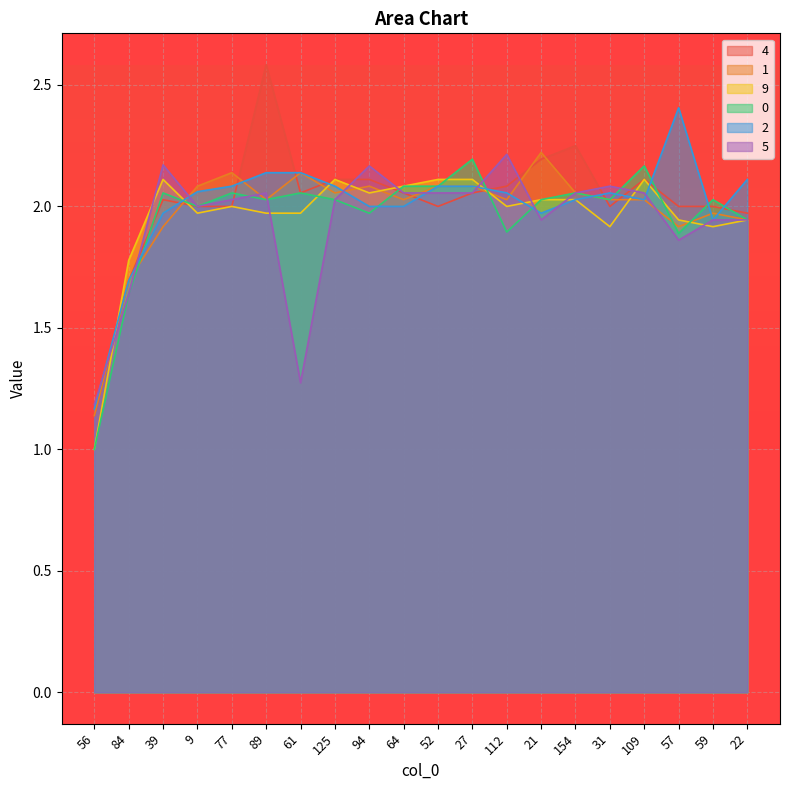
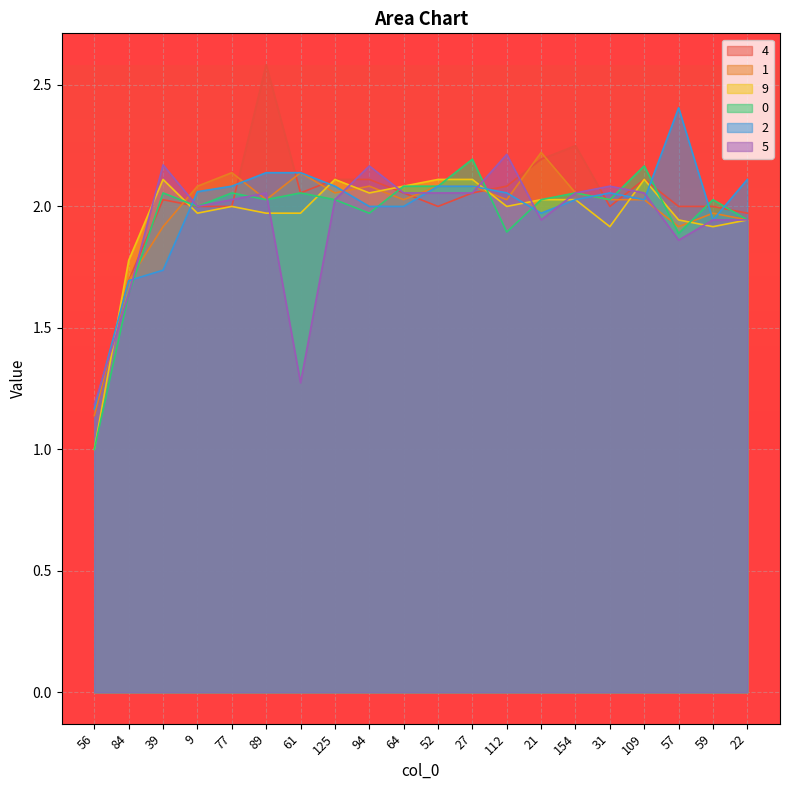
  {
    "0": {
      "39": 2.06,
      "77": 2.06,
      "94": 1.97,
      "27": 2.19,
      "112": 1.89,
      "109": 2.17,
      "57": 1.89,
      "59": 2.03
    },
    "2": {
      "56": 1.17,
-     "39": 1.97,
+     "39": 1.74,
      "9": 2.06,
      "77": 2.08,
      "89": 2.14,
      "125": 2.08,
      "94": 2.00,
      "64": 2.00,
      "112": 2.06,
      "21": 1.97,
      "31": 2.06,
      "57": 2.41,
      "22": 2.11
    },
    "5": {
      "56": 1.18,
      "39": 2.17,
      "77": 2.03,
      "89": 2.06,
      "61": 1.27,
      "94": 2.17,
      "52": 2.06,
      "112": 2.21,
      "21": 1.94,
      "31": 2.08,
      "109": 2.06,
      "57": 1.86
    }
  }
